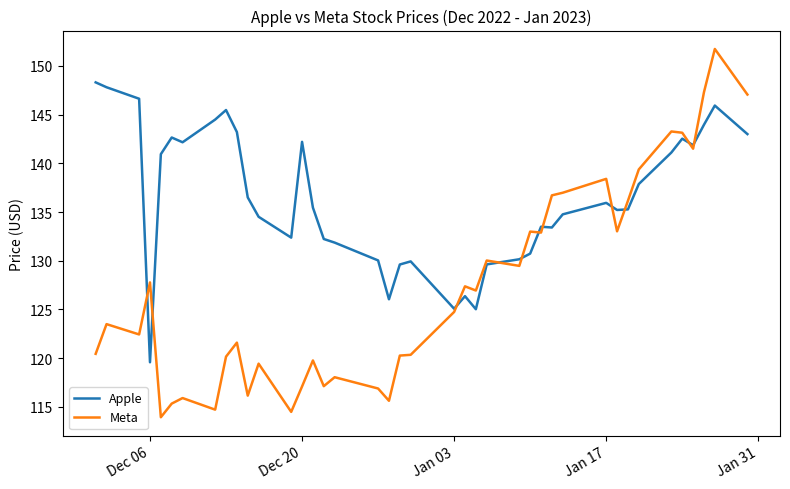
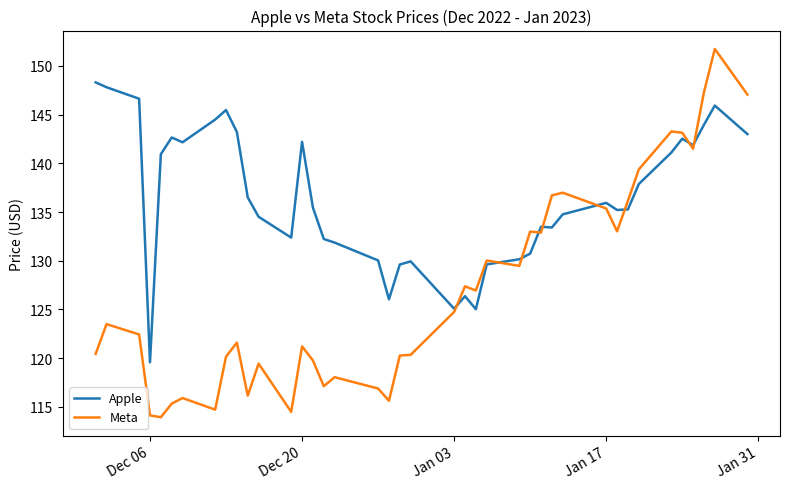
  {
    "Apple": {
      "Dec 06": 120,
      "Dec 20": 142,
      "Jan 03": 125,
      "Jan 17": 136
    },
    "Meta": {
-     "Dec 06": 128,
-     "Dec 20": 117,
+     "Dec 06": 114,
+     "Dec 20": 121,
      "Jan 03": 125,
-     "Jan 17": 138
+     "Jan 17": 135
    }
  }
